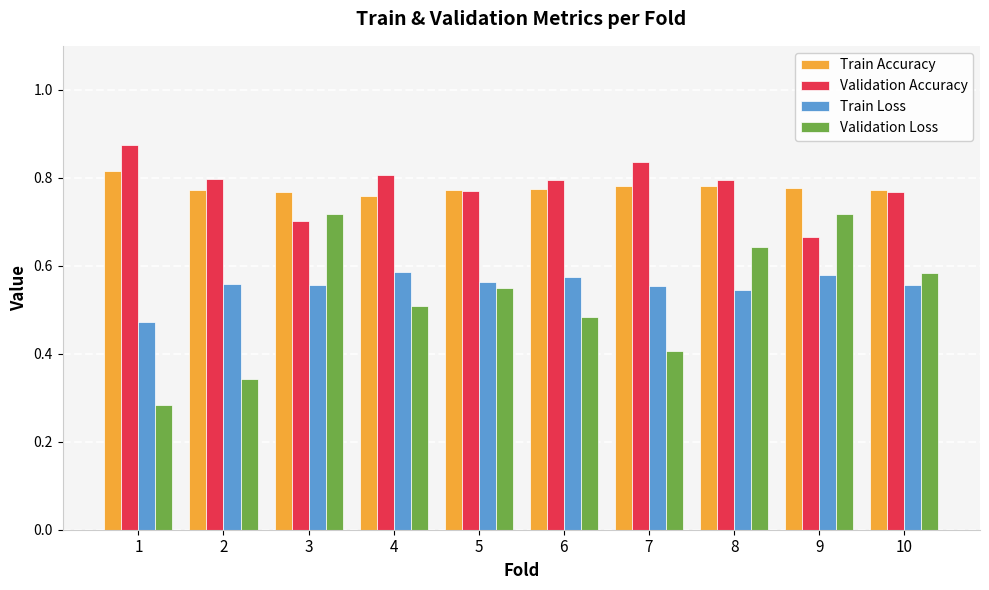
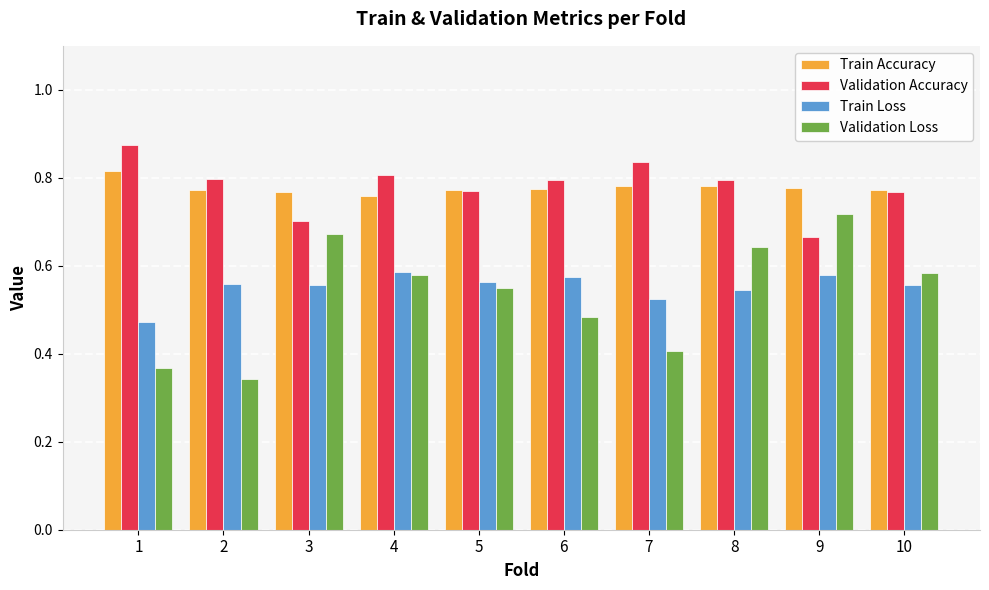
  {
    "Train Accuracy": {
      "1": 0.82,
      "2": 0.77,
      "3": 0.77,
      "4": 0.76,
      "5": 0.77,
      "6": 0.77,
      "7": 0.78,
      "8": 0.78,
      "9": 0.78,
      "10": 0.77
    },
    "Validation Accuracy": {
      "1": 0.88,
      "2": 0.80,
      "3": 0.70,
      "4": 0.81,
      "5": 0.77,
      "6": 0.80,
      "7": 0.83,
      "8": 0.80,
      "9": 0.66,
      "10": 0.77
    },
    "Train Loss": {
      "1": 0.47,
      "2": 0.56,
      "3": 0.56,
      "4": 0.59,
      "5": 0.56,
      "6": 0.57,
-     "7": 0.55,
+     "7": 0.53,
      "8": 0.54,
      "9": 0.58,
      "10": 0.56
    },
    "Validation Loss": {
-     "1": 0.28,
+     "1": 0.37,
      "2": 0.34,
-     "3": 0.72,
-     "4": 0.51,
+     "3": 0.67,
+     "4": 0.58,
      "5": 0.55,
      "6": 0.48,
      "7": 0.41,
      "8": 0.64,
      "9": 0.72,
      "10": 0.58
    }
  }
